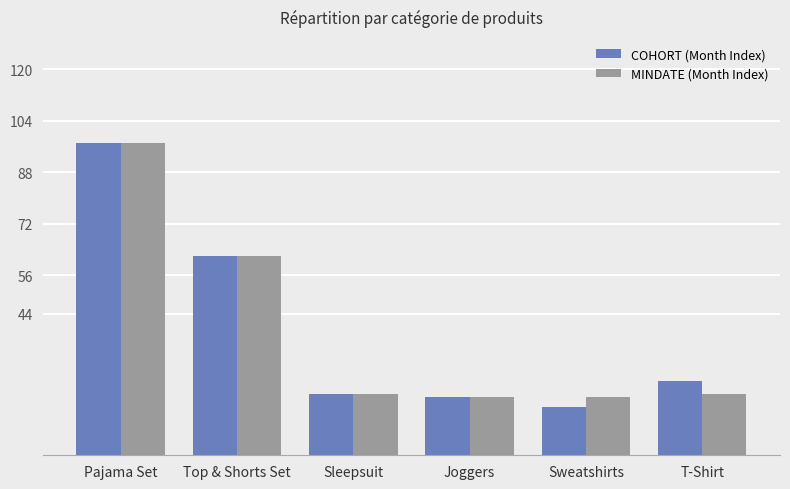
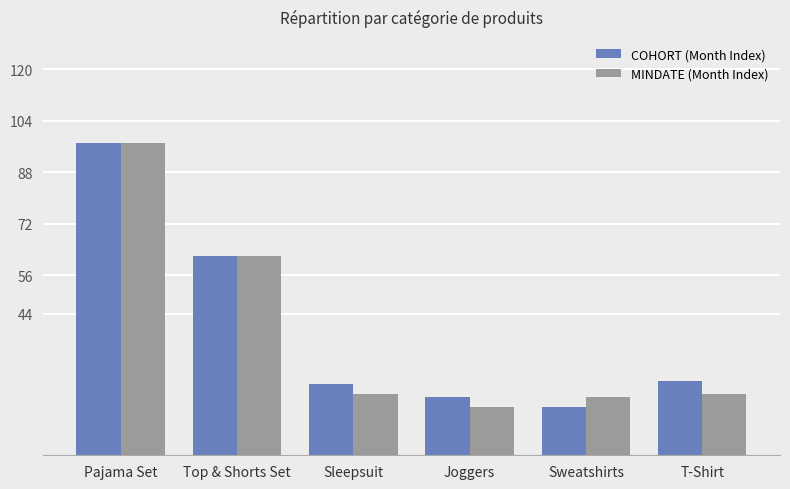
  {
    "COHORT (Month Index)": {
      "Pajama Set": 97,
      "Top & Shorts Set": 62,
-     "Sleepsuit": 19,
+     "Sleepsuit": 22,
      "Joggers": 18,
      "Sweatshirts": 15,
      "T-Shirt": 23
    },
    "MINDATE (Month Index)": {
      "Pajama Set": 97,
      "Top & Shorts Set": 62,
      "Sleepsuit": 19,
-     "Joggers": 18,
+     "Joggers": 15,
      "Sweatshirts": 18,
      "T-Shirt": 19
    }
  }
